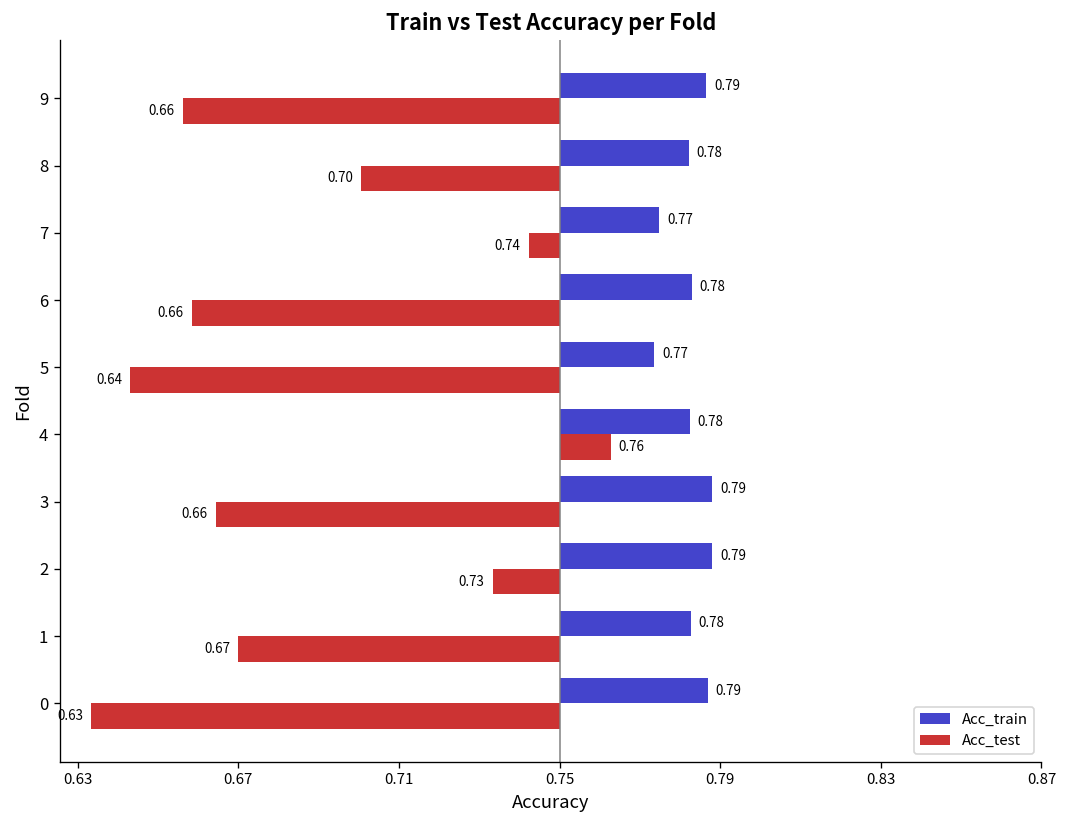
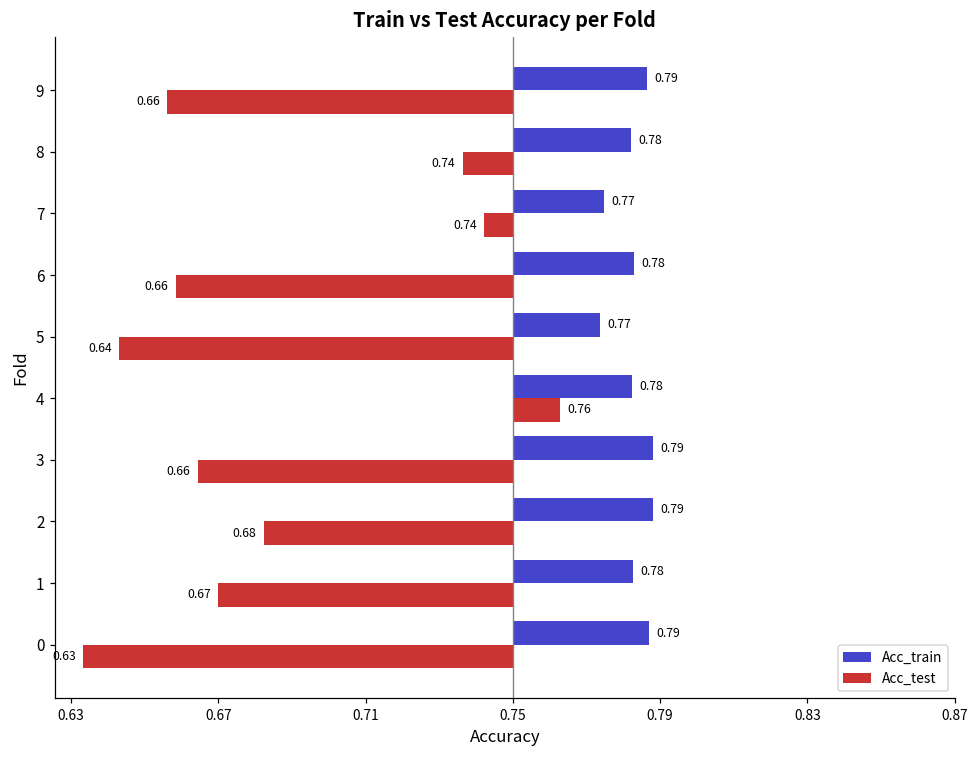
  {
    "Acc_test": {
-     "8": 0.70,
-     "2": 0.73
+     "8": 0.74,
+     "2": 0.68
    }
  }
